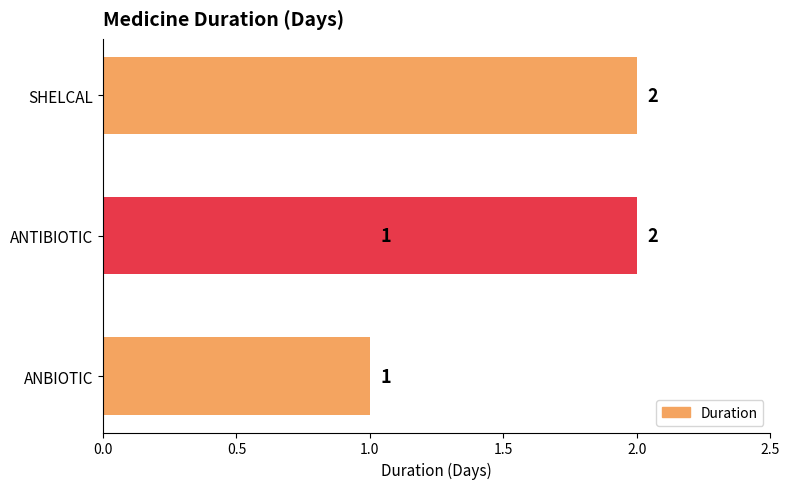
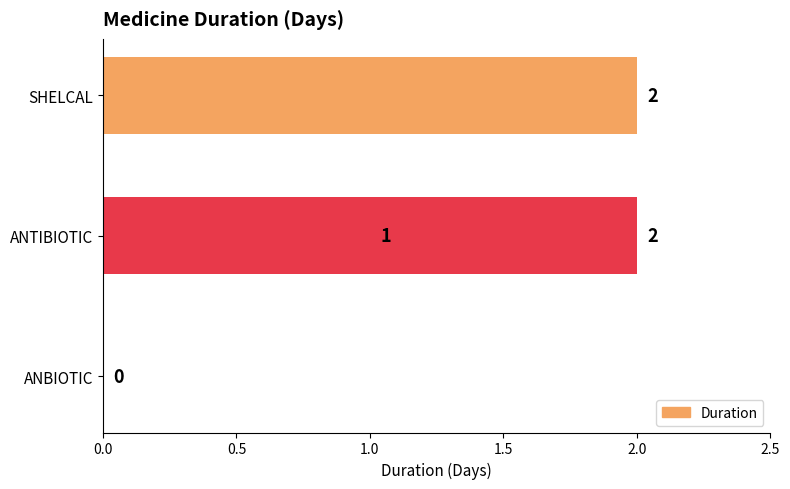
  {
    "SHELCAL": 2,
-   "ANBIOTIC": 1
+   "ANBIOTIC": 0
  }
